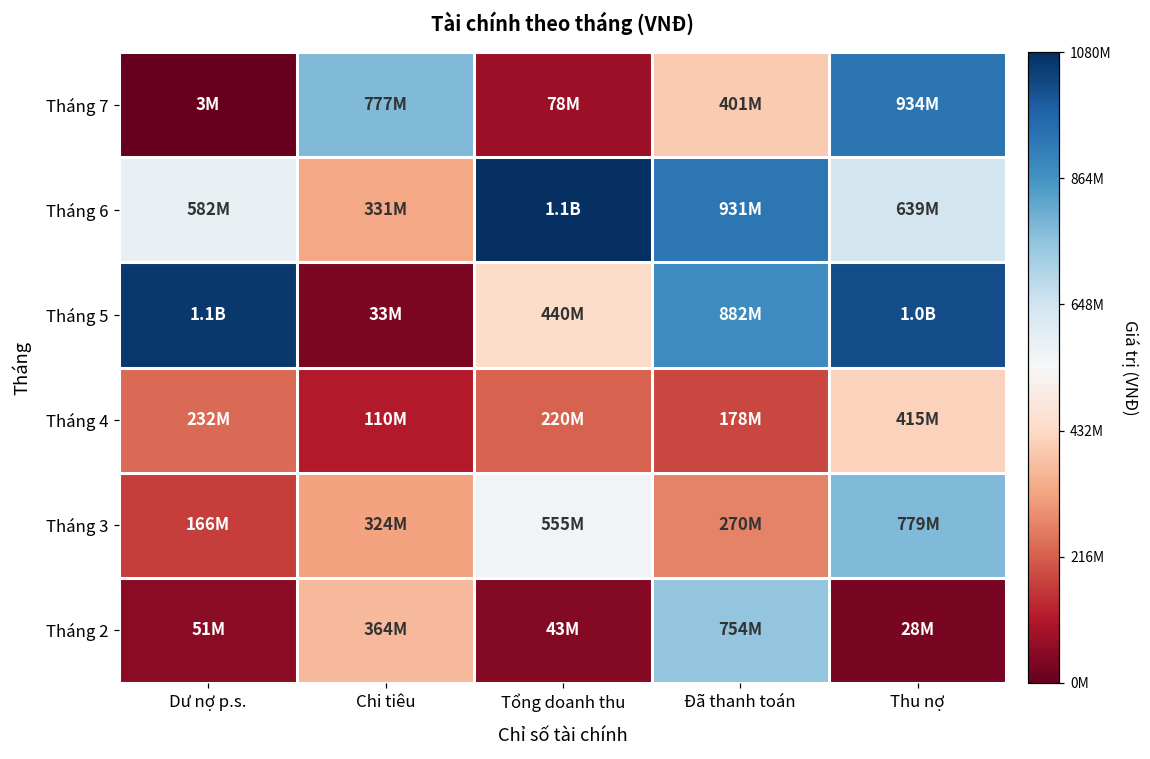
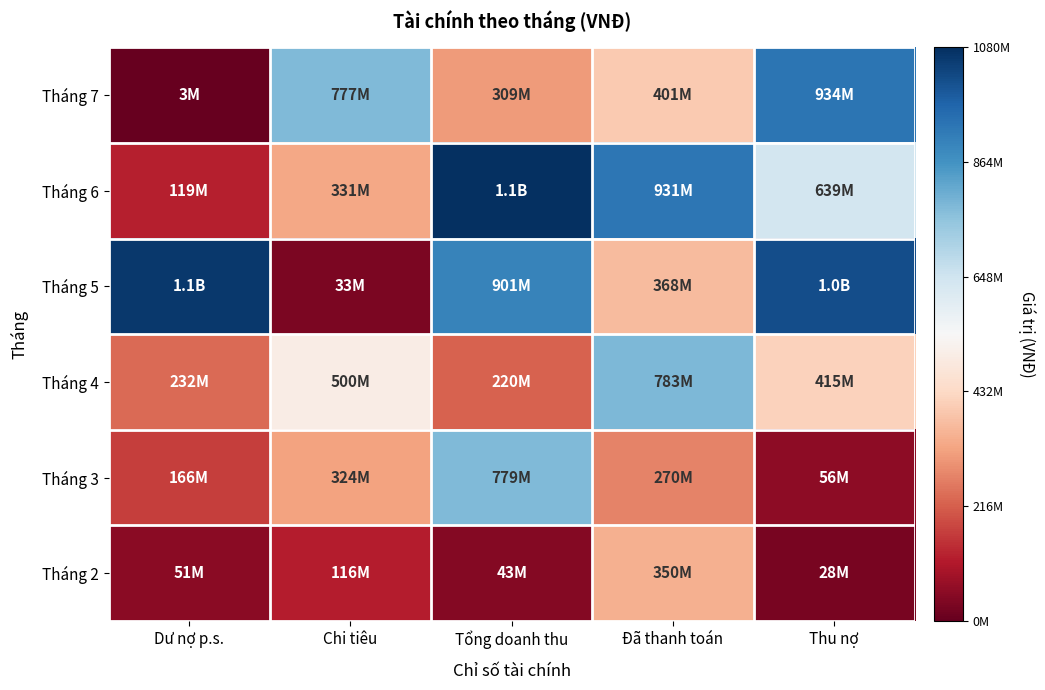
  {
    "Tháng 7": {
      "Dư nợ p.s.": "3M",
      "Chi tiêu": "777M",
-     "Tổng doanh thu": "78M",
+     "Tổng doanh thu": "309M",
      "Đã thanh toán": "401M",
      "Thu nợ": "934M"
    },
    "Tháng 6": {
-     "Dư nợ p.s.": "582M",
+     "Dư nợ p.s.": "119M",
      "Chi tiêu": "331M",
      "Tổng doanh thu": "1.1B",
      "Đã thanh toán": "931M",
      "Thu nợ": "639M"
    },
    "Tháng 5": {
      "Dư nợ p.s.": "1.1B",
      "Chi tiêu": "33M",
-     "Tổng doanh thu": "440M",
-     "Đã thanh toán": "882M",
+     "Tổng doanh thu": "901M",
+     "Đã thanh toán": "368M",
      "Thu nợ": "1.0B"
    },
    "Tháng 4": {
      "Dư nợ p.s.": "232M",
-     "Chi tiêu": "110M",
+     "Chi tiêu": "500M",
      "Tổng doanh thu": "220M",
-     "Đã thanh toán": "178M",
+     "Đã thanh toán": "783M",
      "Thu nợ": "415M"
    },
    "Tháng 3": {
      "Dư nợ p.s.": "166M",
      "Chi tiêu": "324M",
-     "Tổng doanh thu": "555M",
+     "Tổng doanh thu": "779M",
      "Đã thanh toán": "270M",
-     "Thu nợ": "779M"
+     "Thu nợ": "56M"
    },
    "Tháng 2": {
      "Dư nợ p.s.": "51M",
-     "Chi tiêu": "364M",
+     "Chi tiêu": "116M",
      "Tổng doanh thu": "43M",
-     "Đã thanh toán": "754M",
+     "Đã thanh toán": "350M",
      "Thu nợ": "28M"
    }
  }
